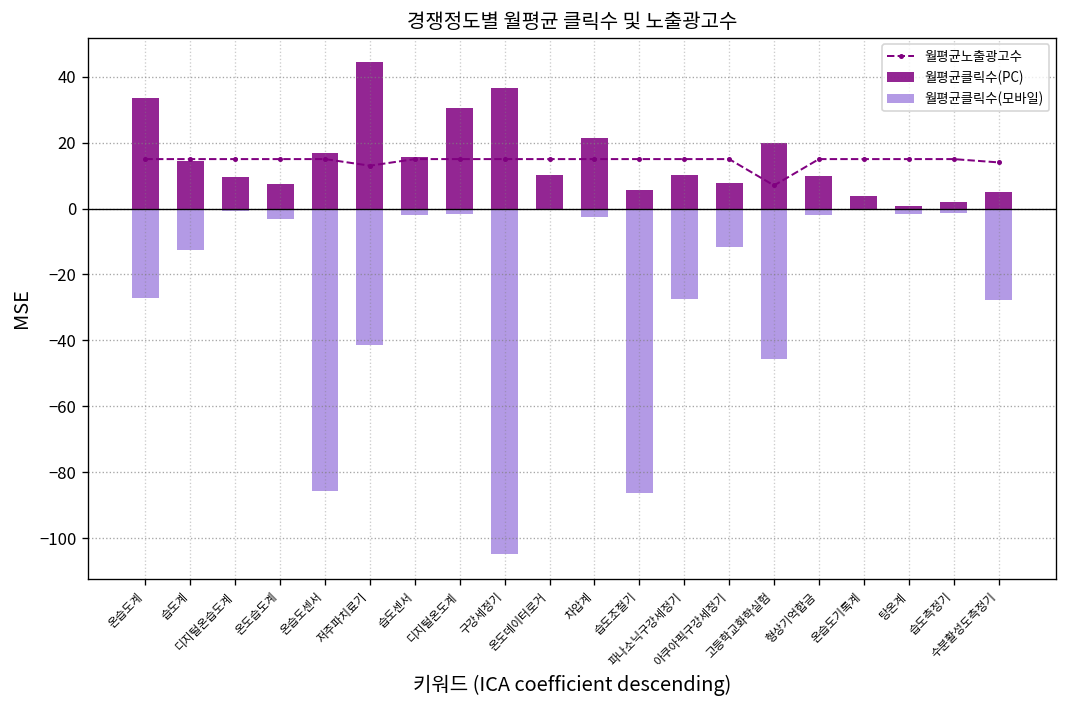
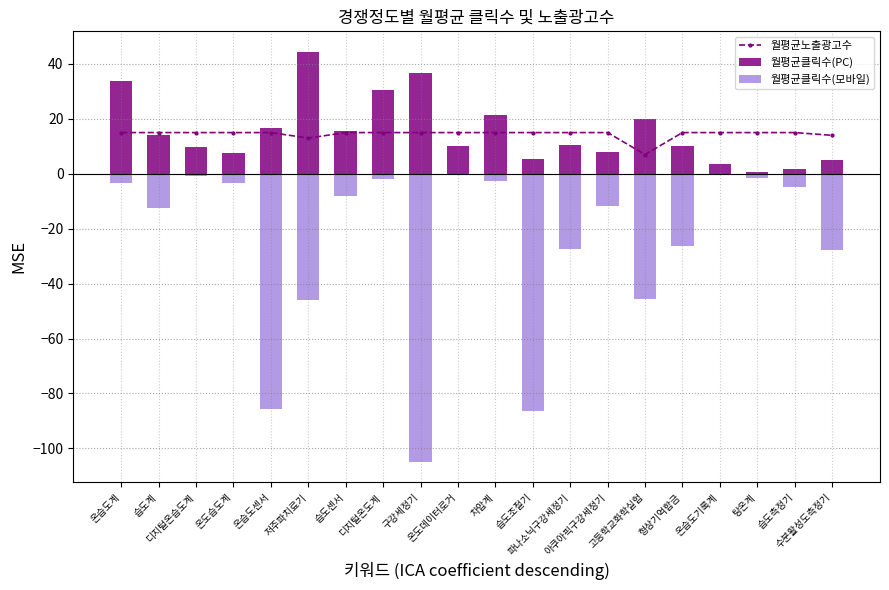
  {
    "월평균클릭수(모바일)": {
-     "온습도계": -27,
+     "온습도계": -3,
      "습도계": -13,
      "온도습도계": -3,
      "온습도센서": -86,
-     "저주파치료기": -42,
-     "습도센서": -2,
+     "저주파치료기": -46,
+     "습도센서": -8,
      "디지털온도계": -2,
      "구강세정기": -105,
      "차압계": -3,
      "습도조절기": -86,
      "파나소닉구강세정기": -27,
      "아쿠아픽구강세정기": -12,
      "고등학교화학실험": -46,
-     "형상기억합금": -2,
+     "형상기억합금": -26,
      "탕온계": -2,
-     "습도측정기": -2,
+     "습도측정기": -5,
      "수분활성도측정기": -28
    }
  }
